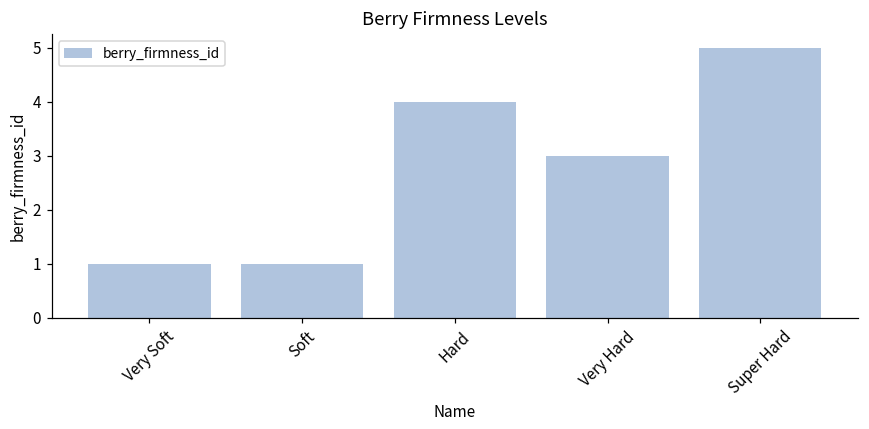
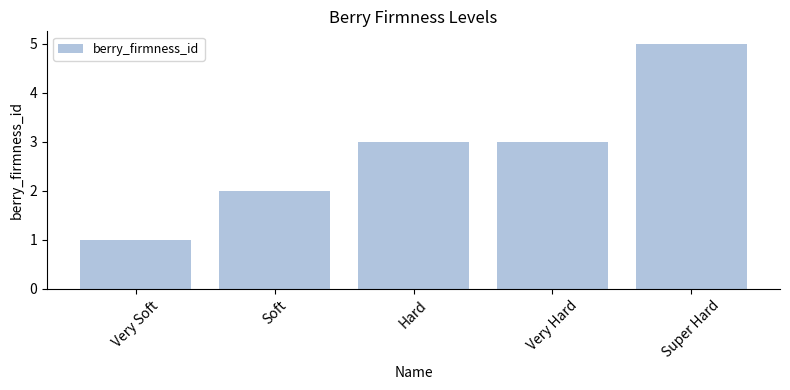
  {
    "Very Soft": 1,
-   "Soft": 1,
-   "Hard": 4,
+   "Soft": 2,
+   "Hard": 3,
    "Very Hard": 3,
    "Super Hard": 5
  }
